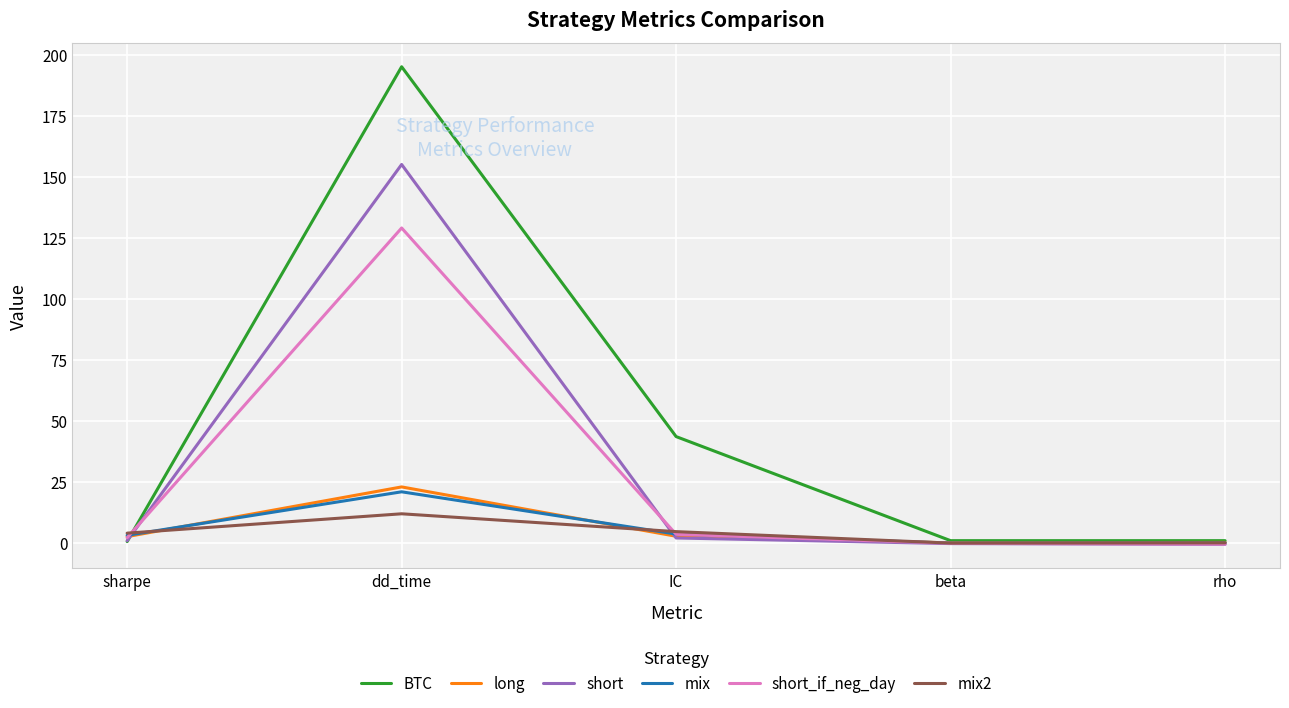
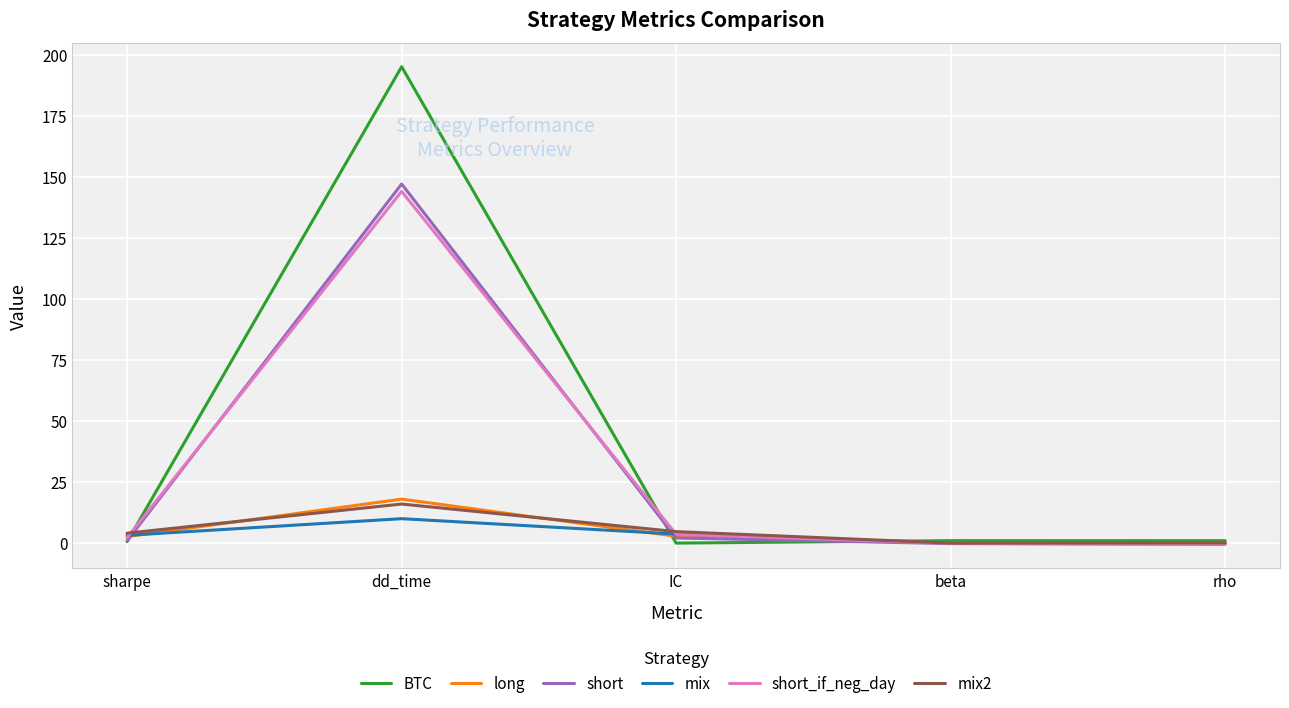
  {
    "BTC": {
      "dd_time": 195,
-     "IC": 44
+     "IC": 0
    },
    "long": {
-     "dd_time": 23
+     "dd_time": 18
    },
    "short": {
-     "dd_time": 155
+     "dd_time": 147
    },
    "mix": {
-     "dd_time": 21
+     "dd_time": 10
    },
    "short_if_neg_day": {
-     "dd_time": 129
+     "dd_time": 144
    },
    "mix2": {
-     "dd_time": 12
+     "dd_time": 16
    }
  }
